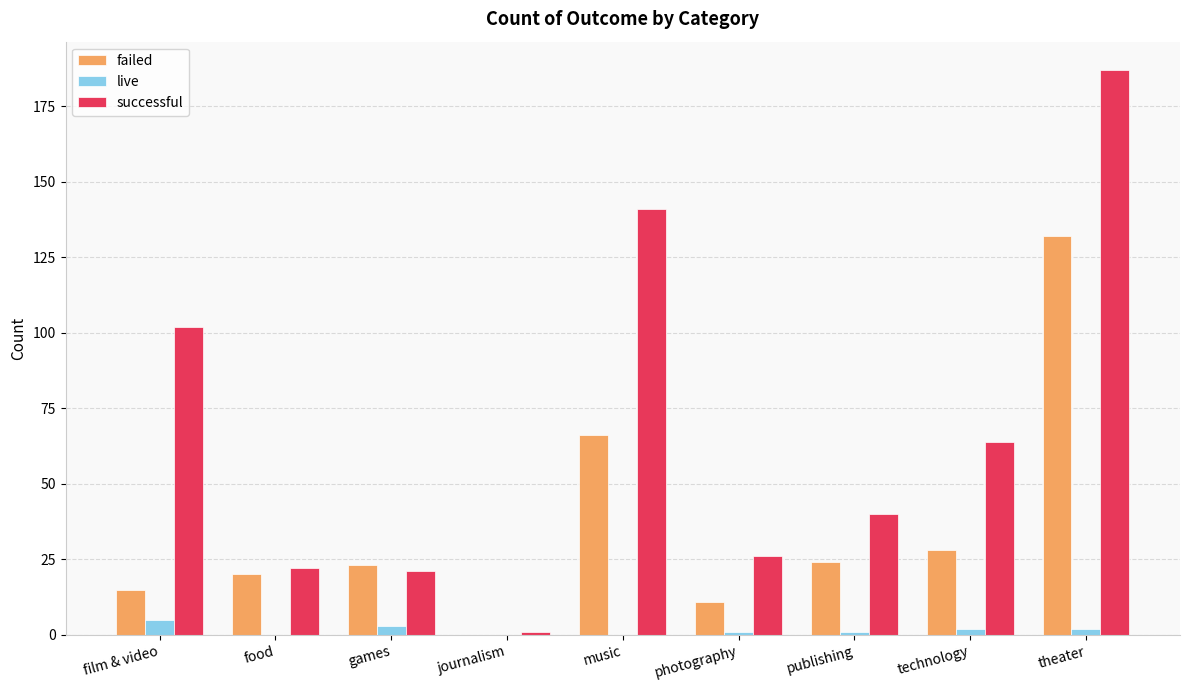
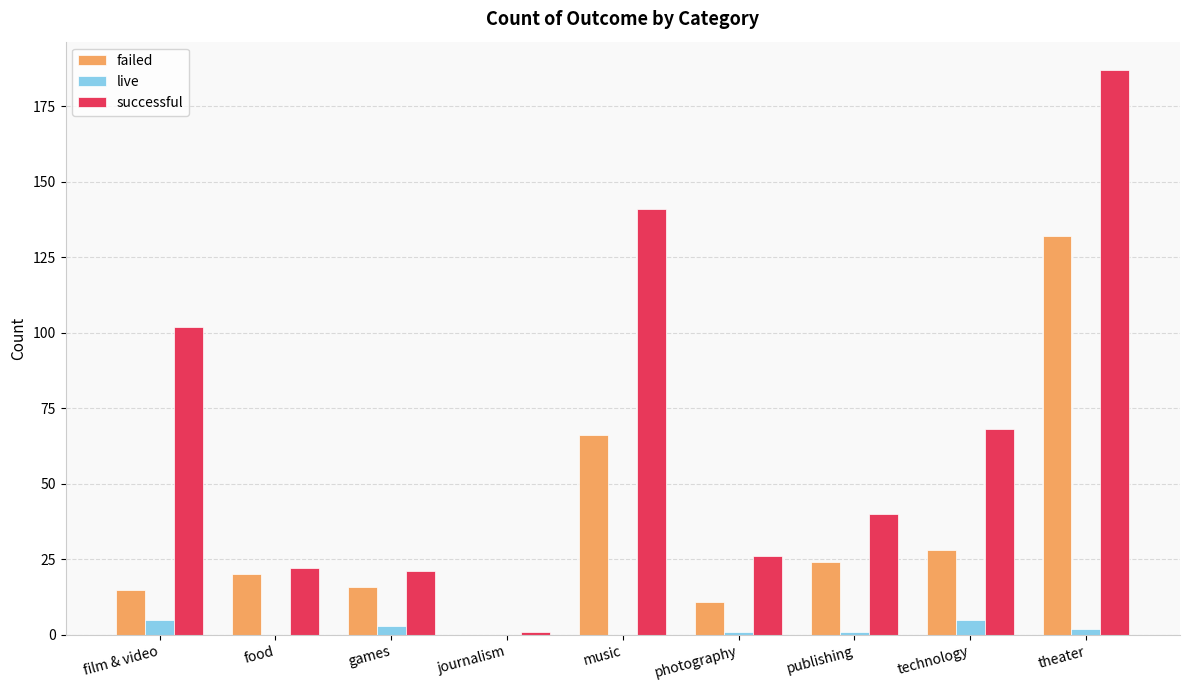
  {
    "failed": {
      "film & video": 15,
      "food": 20,
-     "games": 23,
+     "games": 16,
      "journalism": 0,
      "music": 66,
      "photography": 11,
      "publishing": 24,
      "technology": 28,
      "theater": 132
    },
    "live": {
      "film & video": 5,
      "food": 0,
      "games": 3,
      "journalism": 0,
      "music": 0,
      "photography": 1,
      "publishing": 1,
-     "technology": 2,
+     "technology": 5,
      "theater": 2
    },
    "successful": {
      "film & video": 102,
      "food": 22,
      "games": 21,
      "journalism": 1,
      "music": 141,
      "photography": 26,
      "publishing": 40,
-     "technology": 64,
+     "technology": 68,
      "theater": 187
    }
  }
